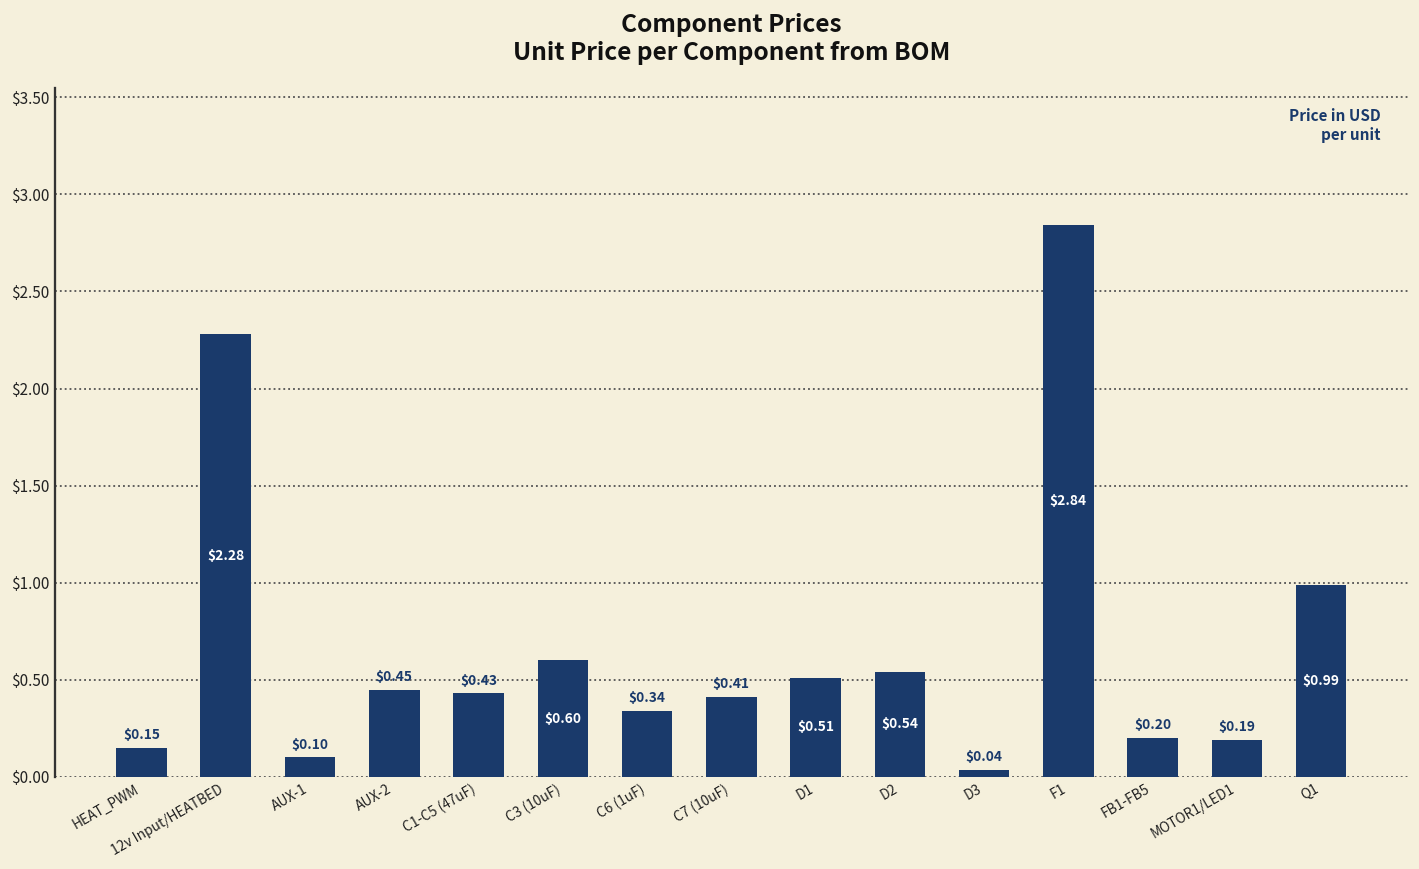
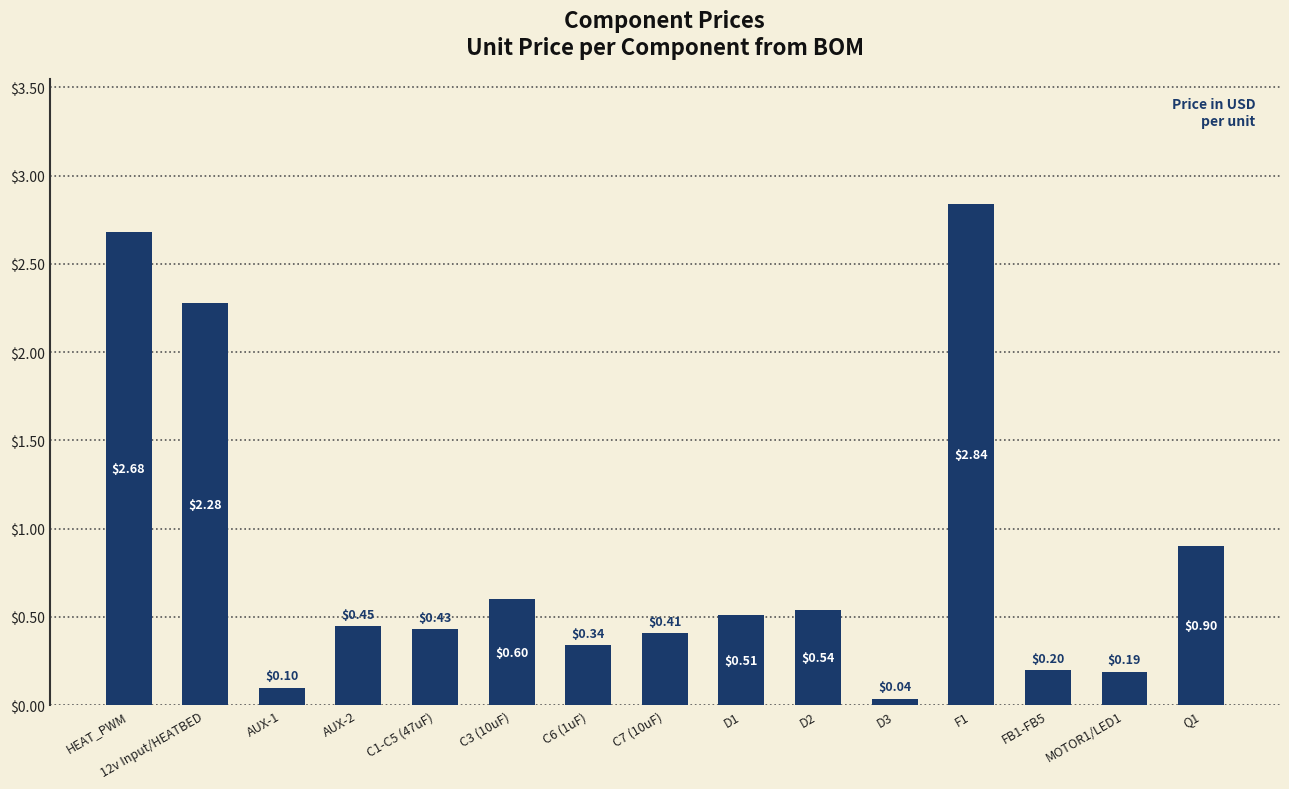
  {
-   "HEAT_PWM": "$0.15",
+   "HEAT_PWM": "$2.68",
    "12v Input/HEATBED": "$2.28",
    "AUX-1": "$0.10",
    "AUX-2": "$0.45",
    "C1-C5 (47uF)": "$0.43",
    "C3 (10uF)": "$0.60",
    "C6 (1uF)": "$0.34",
    "C7 (10uF)": "$0.41",
    "D1": "$0.51",
    "D2": "$0.54",
    "D3": "$0.04",
    "F1": "$2.84",
    "FB1-FB5": "$0.20",
    "MOTOR1/LED1": "$0.19",
-   "Q1": "$0.99"
+   "Q1": "$0.90"
  }
